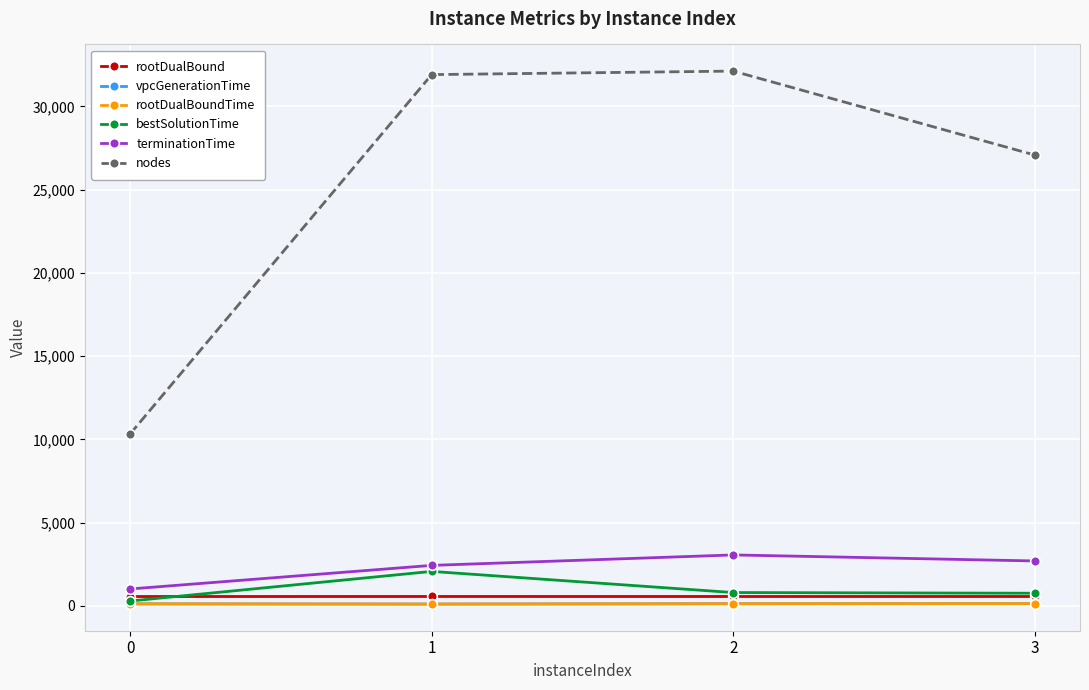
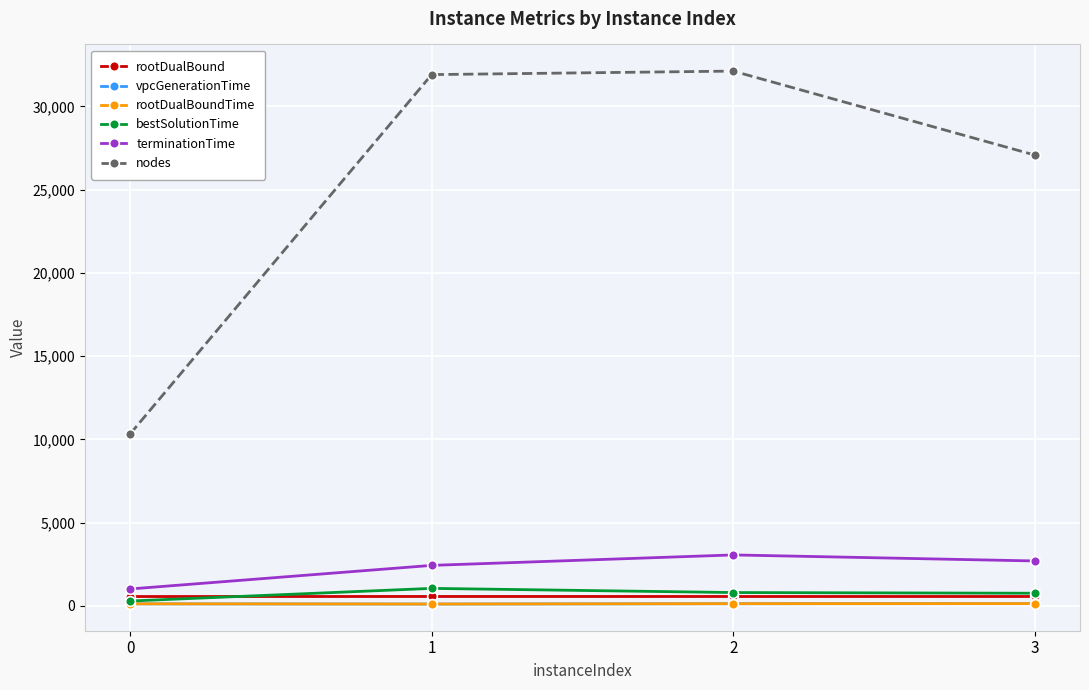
  {
    "rootDualBound": {
      "0": "600",
      "1": "600",
      "2": "600",
      "3": "600"
    },
    "rootDualBoundTime": {
      "0": "100",
      "1": "100",
      "2": "100",
      "3": "100"
    },
    "bestSolutionTime": {
      "0": "300",
-     "1": "2,100",
+     "1": "1,000",
      "2": "800",
      "3": "800"
    },
    "terminationTime": {
      "0": "1,000",
      "1": "2,400",
      "2": "3,100",
      "3": "2,700"
    },
    "nodes": {
      "0": "10,300",
      "1": "31,900",
      "2": "32,100",
      "3": "27,100"
    }
  }
